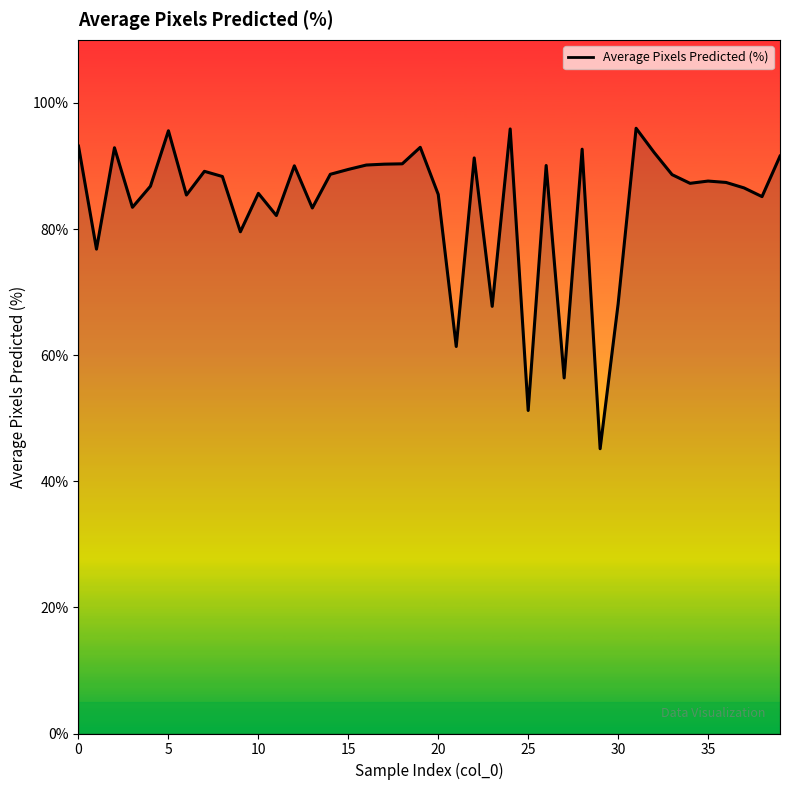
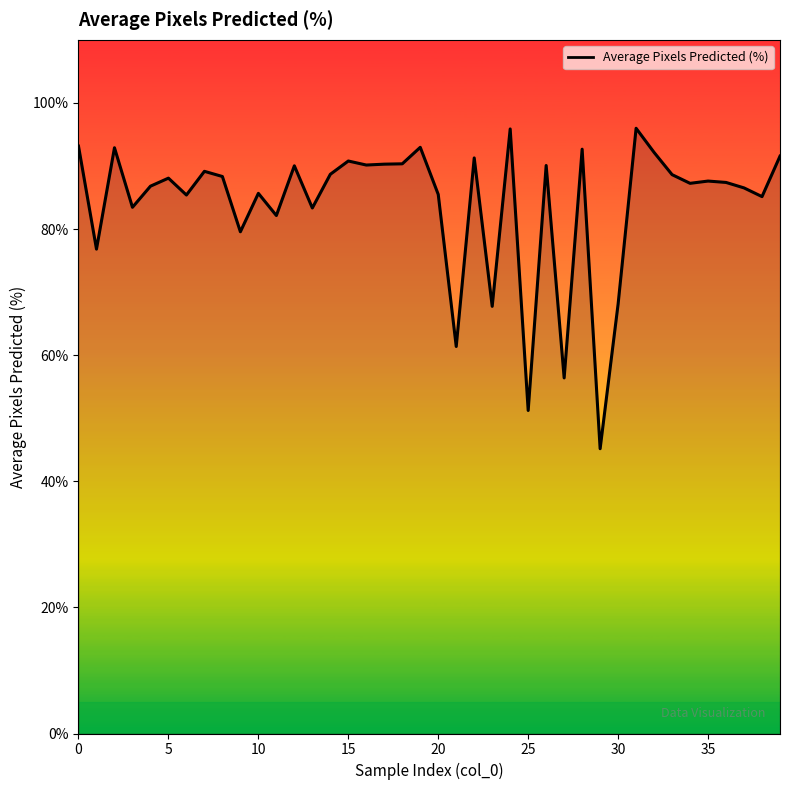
  {
    "0": "93%",
-   "5": "96%",
+   "5": "88%",
    "10": "86%",
-   "15": "89%",
+   "15": "91%",
    "20": "85%",
    "25": "51%",
    "30": "68%",
    "35": "88%"
  }
